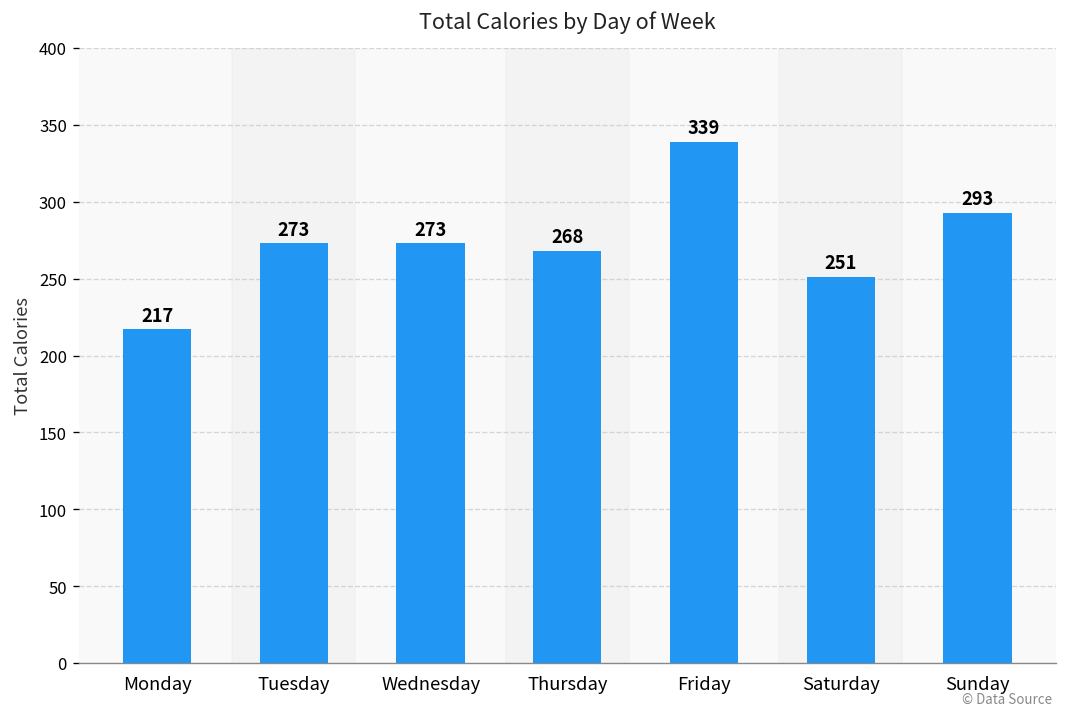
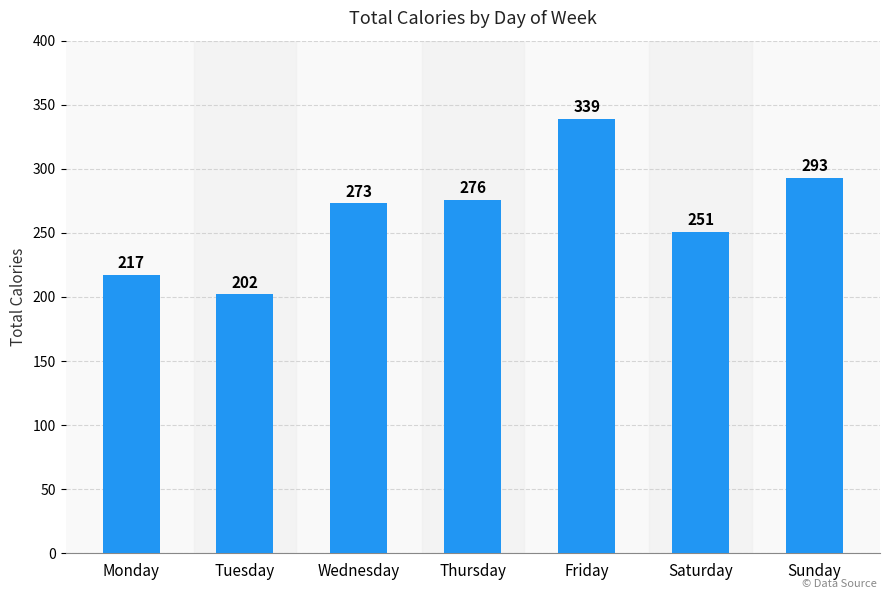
  {
    "Monday": 217,
-   "Tuesday": 273,
+   "Tuesday": 202,
    "Wednesday": 273,
-   "Thursday": 268,
+   "Thursday": 276,
    "Friday": 339,
    "Saturday": 251,
    "Sunday": 293
  }
